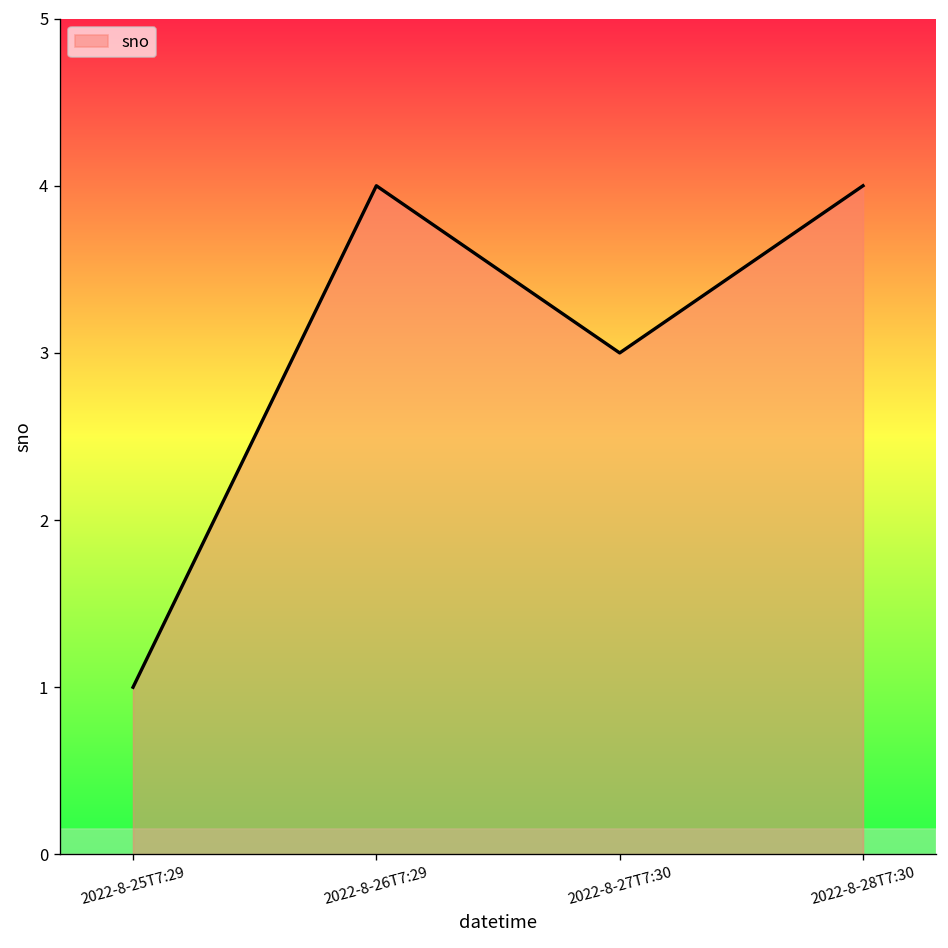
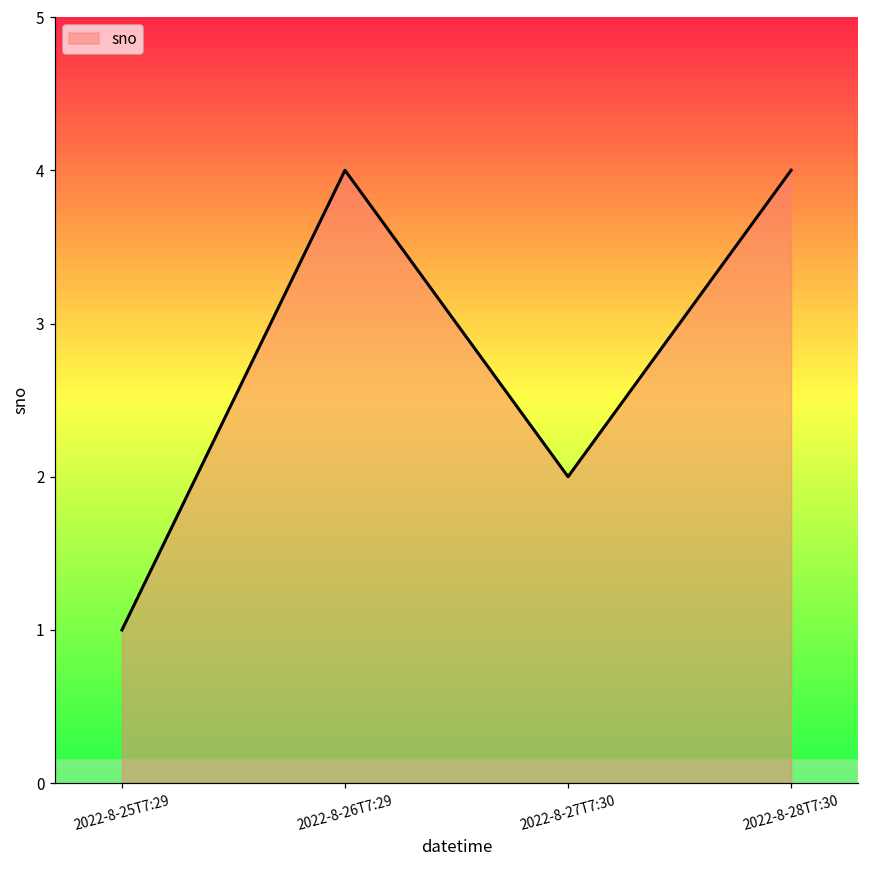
  {
    "2022-8-25T7:29": 1,
    "2022-8-26T7:29": 4,
-   "2022-8-27T7:30": 3,
+   "2022-8-27T7:30": 2,
    "2022-8-28T7:30": 4
  }
